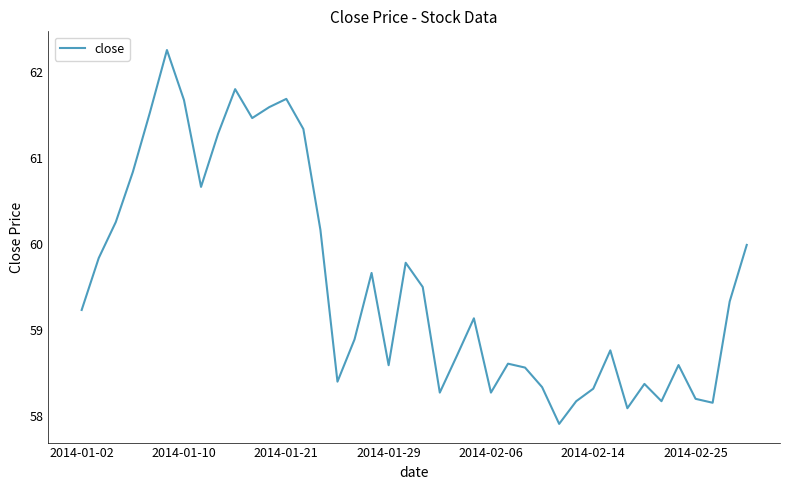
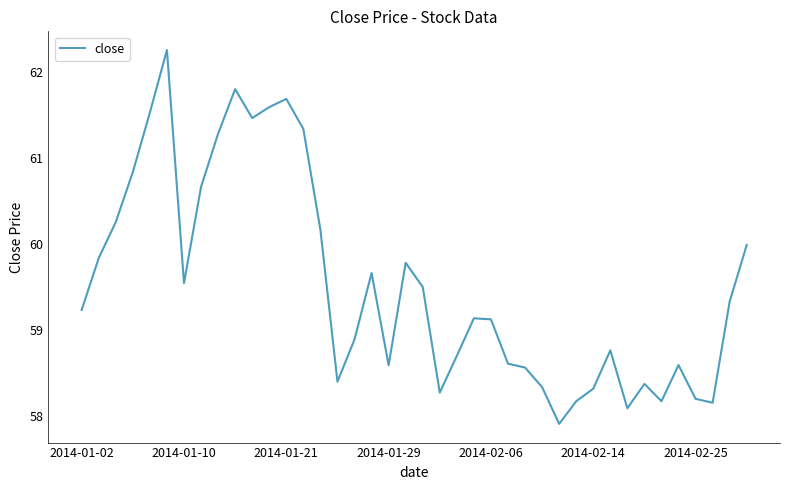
  {
    "2014-01-02": 59.2,
-   "2014-01-10": 61.7,
+   "2014-01-10": 59.5,
    "2014-01-21": 61.7,
    "2014-01-29": 58.6,
-   "2014-02-06": 58.3,
+   "2014-02-06": 59.1,
    "2014-02-14": 58.3,
    "2014-02-25": 58.2
  }
